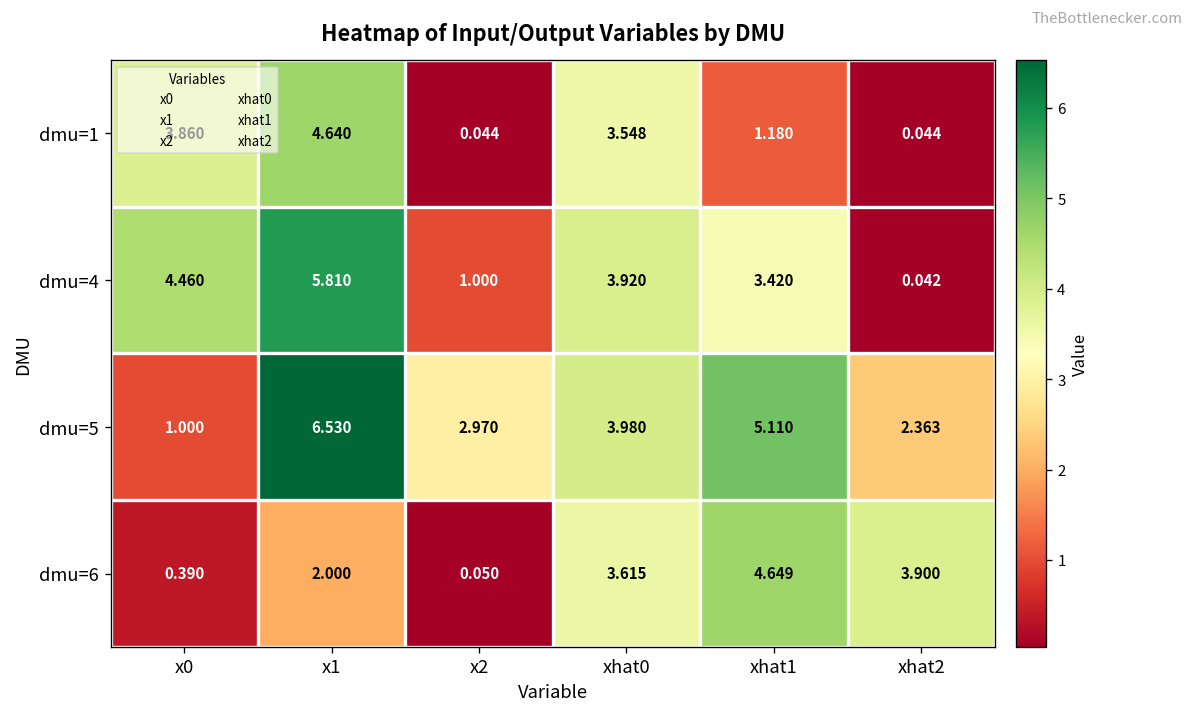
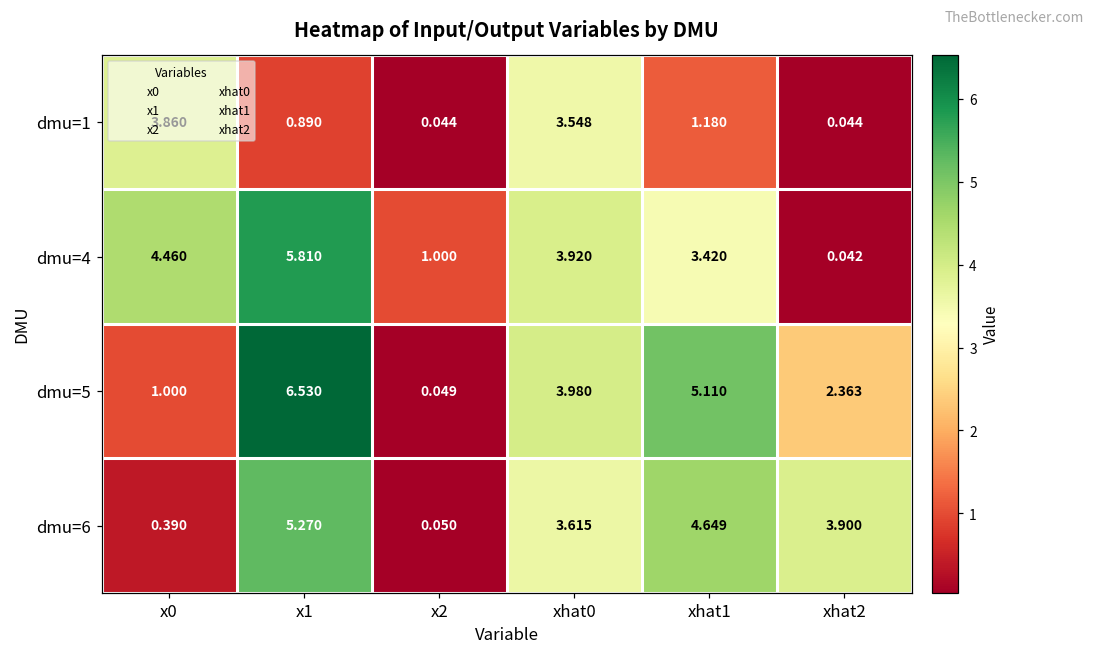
  {
    "dmu=1": {
-     "x1": 4.640,
+     "x1": 0.890,
      "x2": 0.044,
      "xhat0": 3.548,
      "xhat1": 1.180,
      "xhat2": 0.044
    },
    "dmu=4": {
      "x0": 4.460,
      "x1": 5.810,
      "x2": 1.000,
      "xhat0": 3.920,
      "xhat1": 3.420,
      "xhat2": 0.042
    },
    "dmu=5": {
      "x0": 1.000,
      "x1": 6.530,
-     "x2": 2.970,
+     "x2": 0.049,
      "xhat0": 3.980,
      "xhat1": 5.110,
      "xhat2": 2.363
    },
    "dmu=6": {
      "x0": 0.390,
-     "x1": 2.000,
+     "x1": 5.270,
      "x2": 0.050,
      "xhat0": 3.615,
      "xhat1": 4.649,
      "xhat2": 3.900
    }
  }
